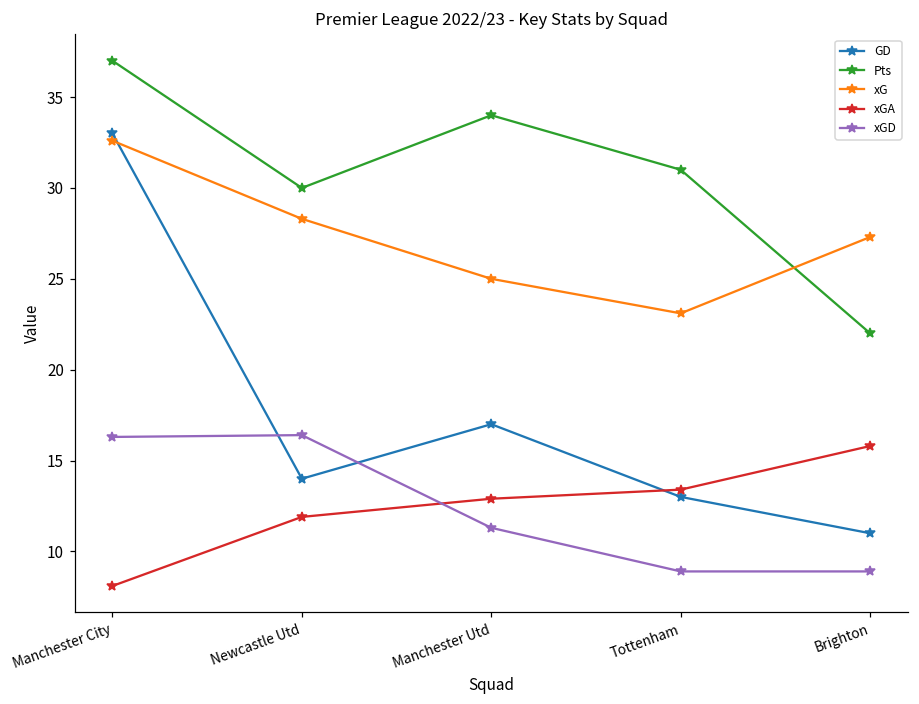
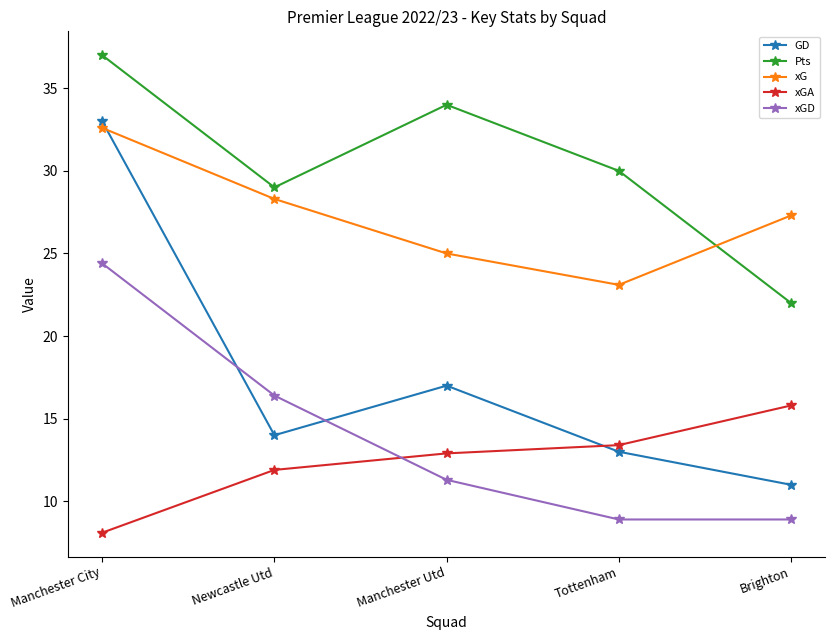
  {
    "GD": {
      "Manchester City": 33.0,
      "Newcastle Utd": 14.0,
      "Manchester Utd": 17.0,
      "Tottenham": 13.0,
      "Brighton": 11.0
    },
    "Pts": {
      "Manchester City": 37,
-     "Newcastle Utd": 30,
+     "Newcastle Utd": 29,
      "Manchester Utd": 34,
-     "Tottenham": 31,
+     "Tottenham": 30,
      "Brighton": 22
    },
    "xG": {
      "Manchester City": 32.6,
      "Newcastle Utd": 28.3,
      "Manchester Utd": 25.0,
      "Tottenham": 23.1,
      "Brighton": 27.3
    },
    "xGA": {
      "Manchester City": 8.1,
      "Newcastle Utd": 11.9,
      "Manchester Utd": 12.9,
      "Tottenham": 13.4,
      "Brighton": 15.8
    },
    "xGD": {
-     "Manchester City": 16.3,
+     "Manchester City": 24.4,
      "Newcastle Utd": 16.4,
      "Manchester Utd": 11.3,
      "Tottenham": 8.9,
      "Brighton": 8.9
    }
  }
